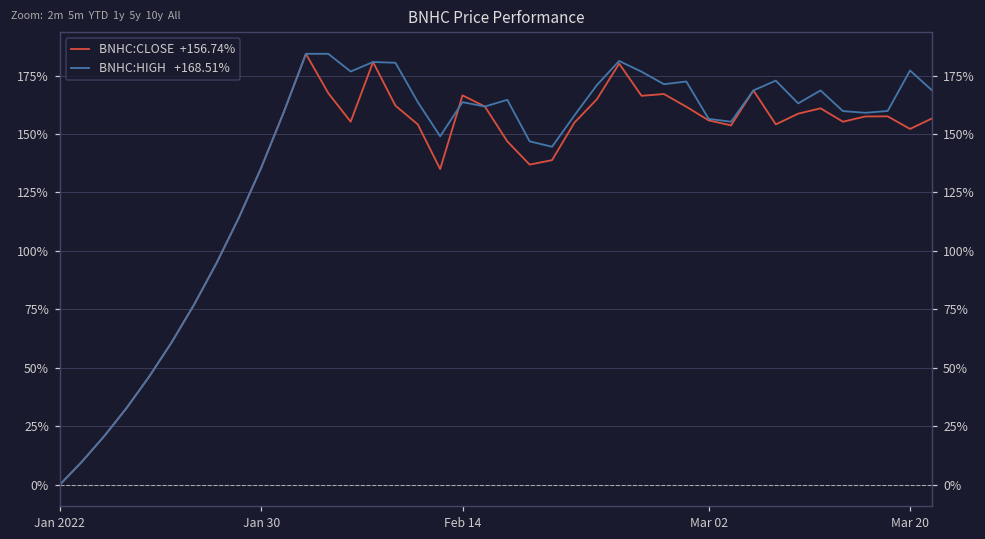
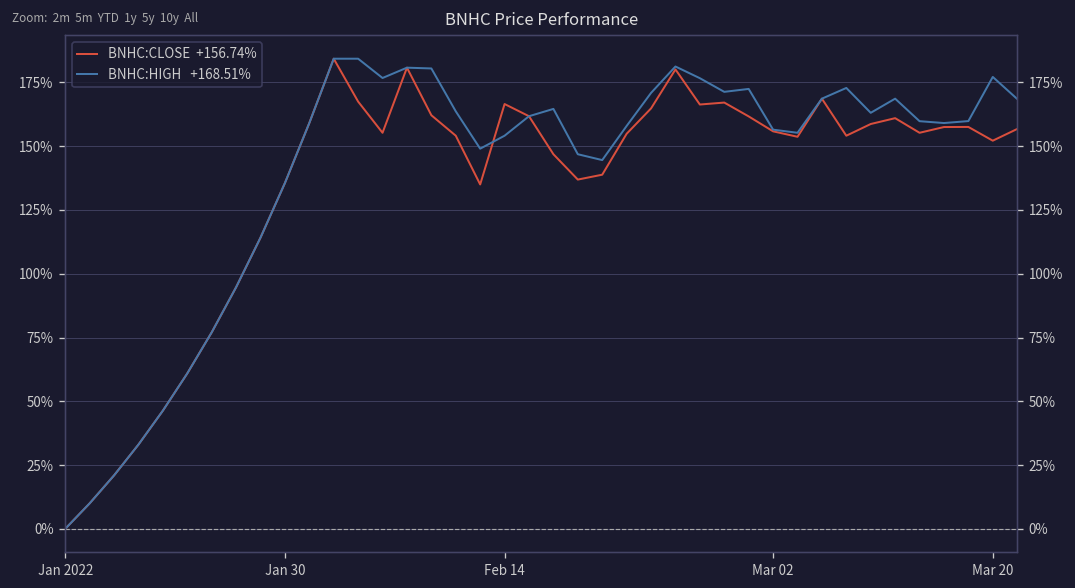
  {
    "BNHC:CLOSE +156.74%": {
      "Feb 14": "167%",
      "Mar 20": "152%"
    },
    "BNHC:HIGH +168.51%": {
-     "Feb 14": "164%",
+     "Feb 14": "154%",
      "Mar 20": "177%"
    }
  }
